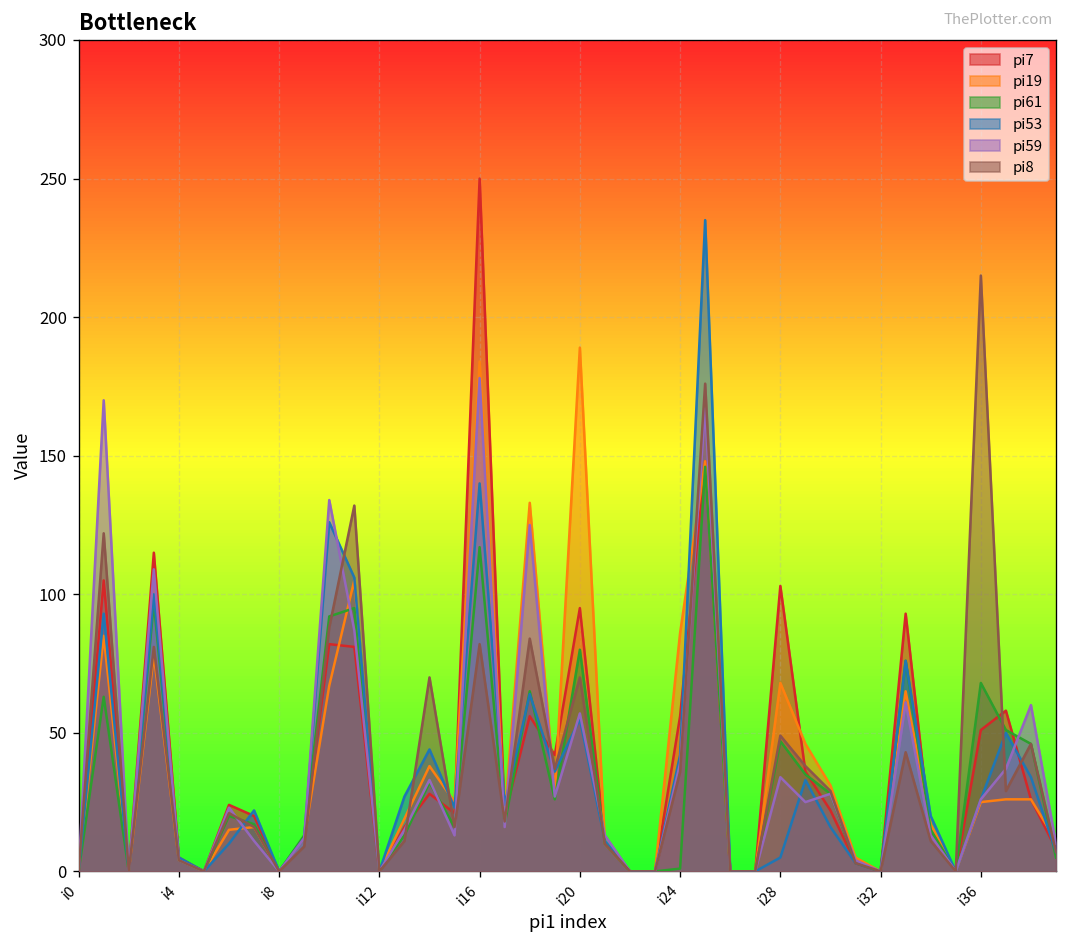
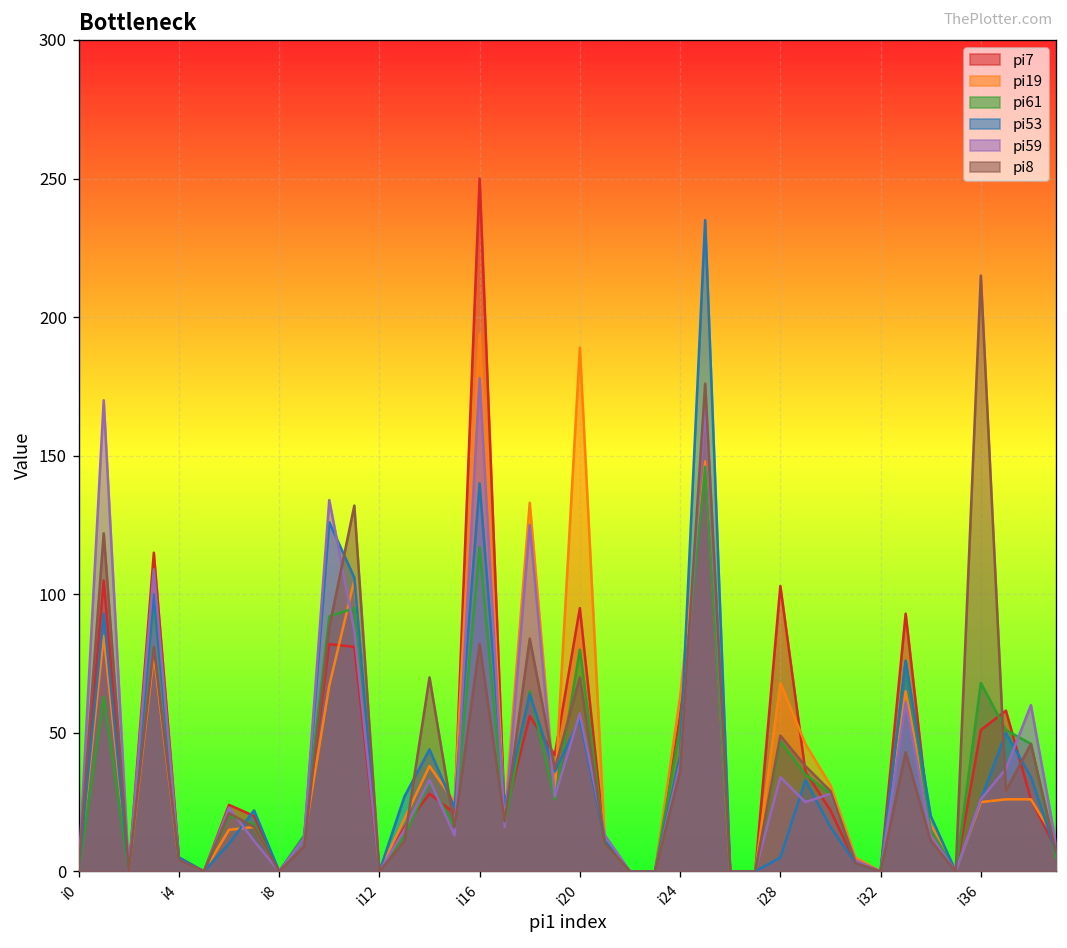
  {
    "pi7": {
      "i16": 250,
      "i20": 95,
      "i24": 56,
      "i28": 103,
      "i36": 51
    },
    "pi19": {
-     "i16": 184,
+     "i16": 194,
      "i20": 189,
-     "i24": 86,
+     "i24": 63,
      "i28": 68
    },
    "pi61": {
      "i16": 117,
      "i20": 80,
-     "i24": 1,
+     "i24": 52,
      "i28": 47,
      "i36": 68
    },
    "pi53": {
      "i16": 140,
      "i20": 55,
      "i24": 42,
      "i28": 5
    },
    "pi59": {
      "i16": 178,
      "i20": 57,
      "i24": 39,
      "i28": 34
    },
    "pi8": {
      "i16": 82,
      "i20": 70,
      "i24": 36,
      "i28": 49,
      "i36": 215
    }
  }
